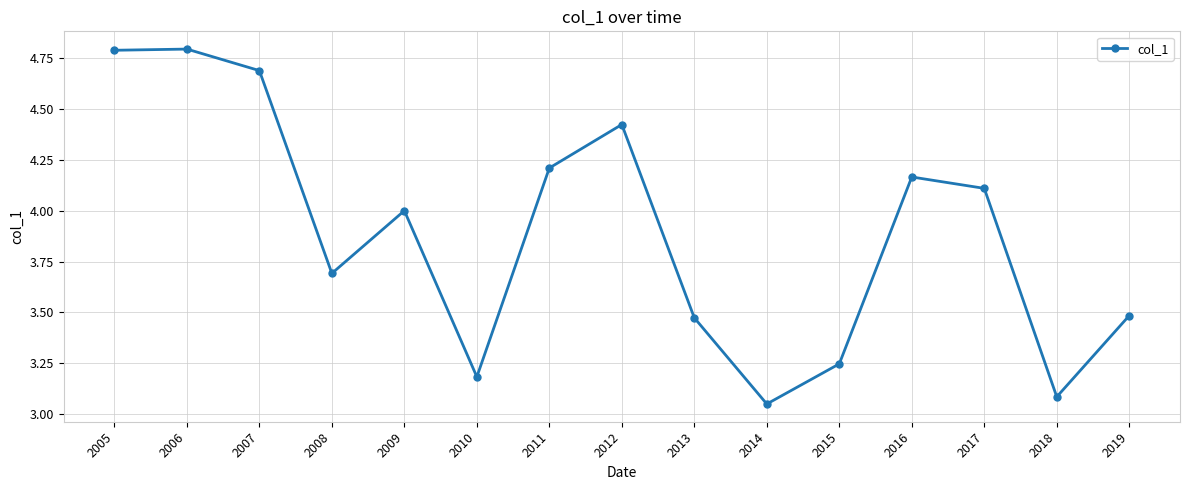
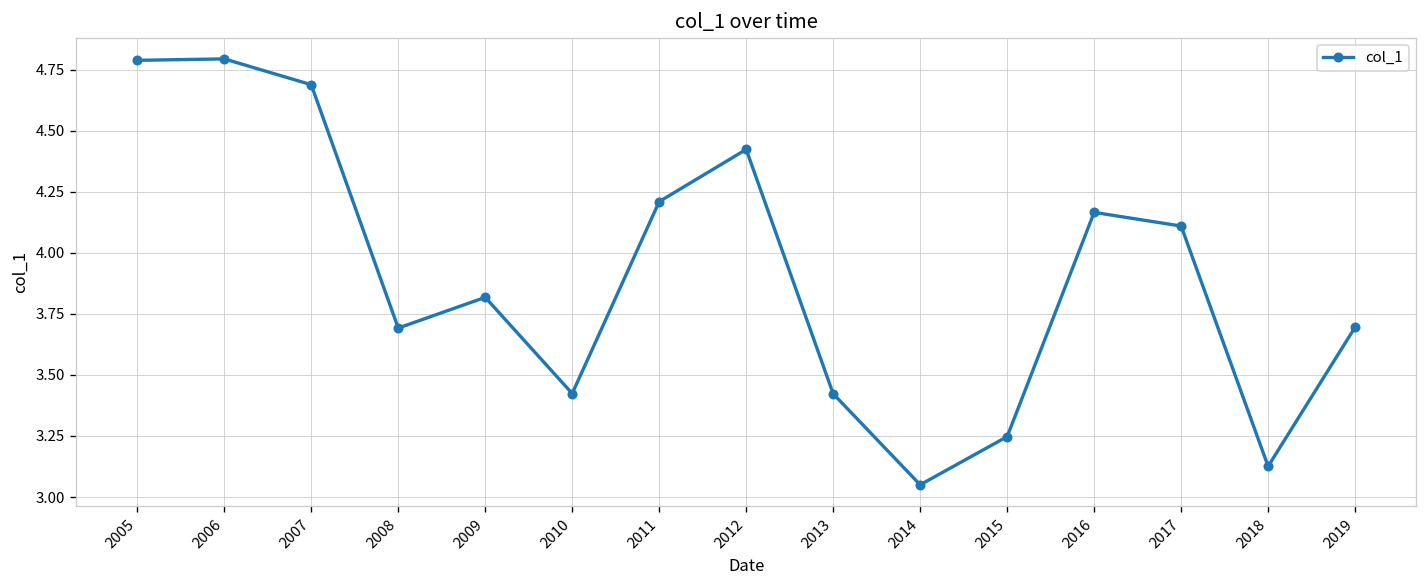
  {
    "2005": 4.79,
    "2006": 4.79,
    "2007": 4.69,
    "2008": 3.69,
-   "2009": 4.00,
-   "2010": 3.18,
+   "2009": 3.82,
+   "2010": 3.42,
    "2011": 4.21,
    "2012": 4.42,
-   "2013": 3.47,
+   "2013": 3.42,
    "2014": 3.05,
    "2015": 3.25,
    "2016": 4.17,
    "2017": 4.11,
-   "2018": 3.09,
-   "2019": 3.48
+   "2018": 3.13,
+   "2019": 3.70
  }
